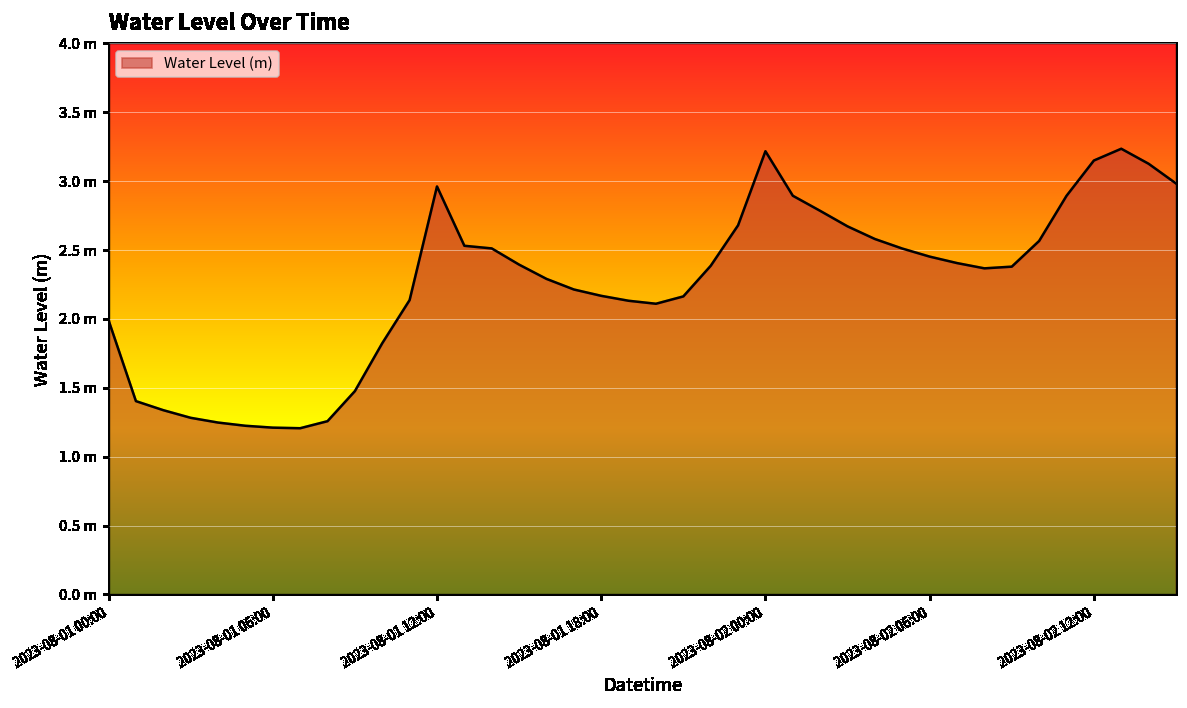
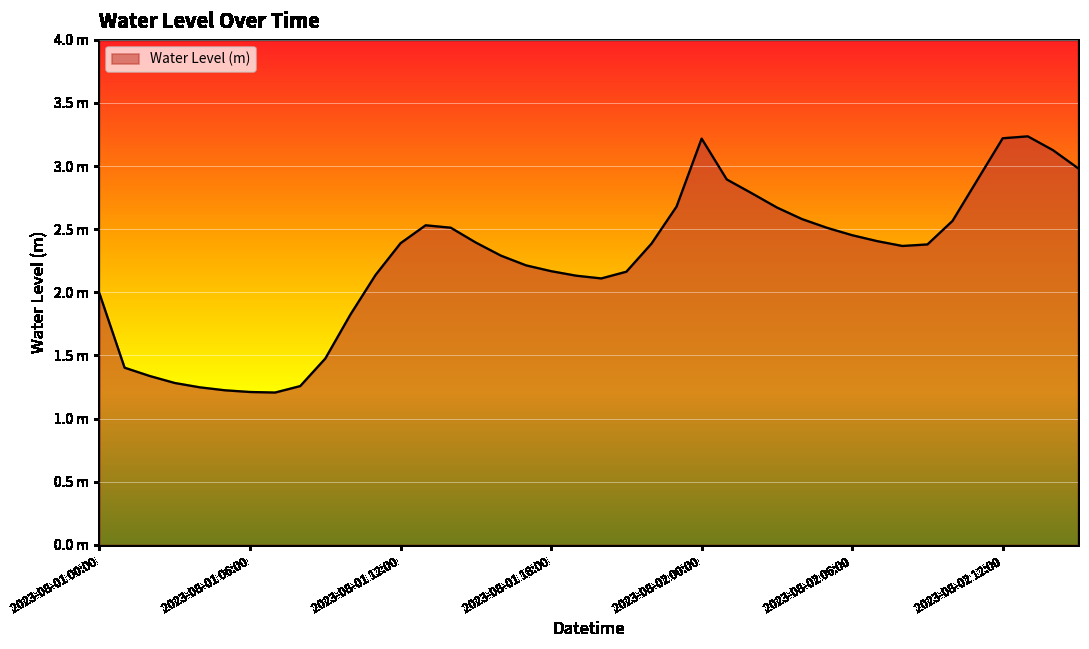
  {
    "2023-08-01 00:00": "1.99 m",
    "2023-08-01 06:00": "1.21 m",
-   "2023-08-01 12:00": "2.96 m",
+   "2023-08-01 12:00": "2.39 m",
    "2023-08-01 18:00": "2.17 m",
    "2023-08-02 00:00": "3.22 m",
    "2023-08-02 06:00": "2.45 m",
-   "2023-08-02 12:00": "3.15 m"
+   "2023-08-02 12:00": "3.22 m"
  }
